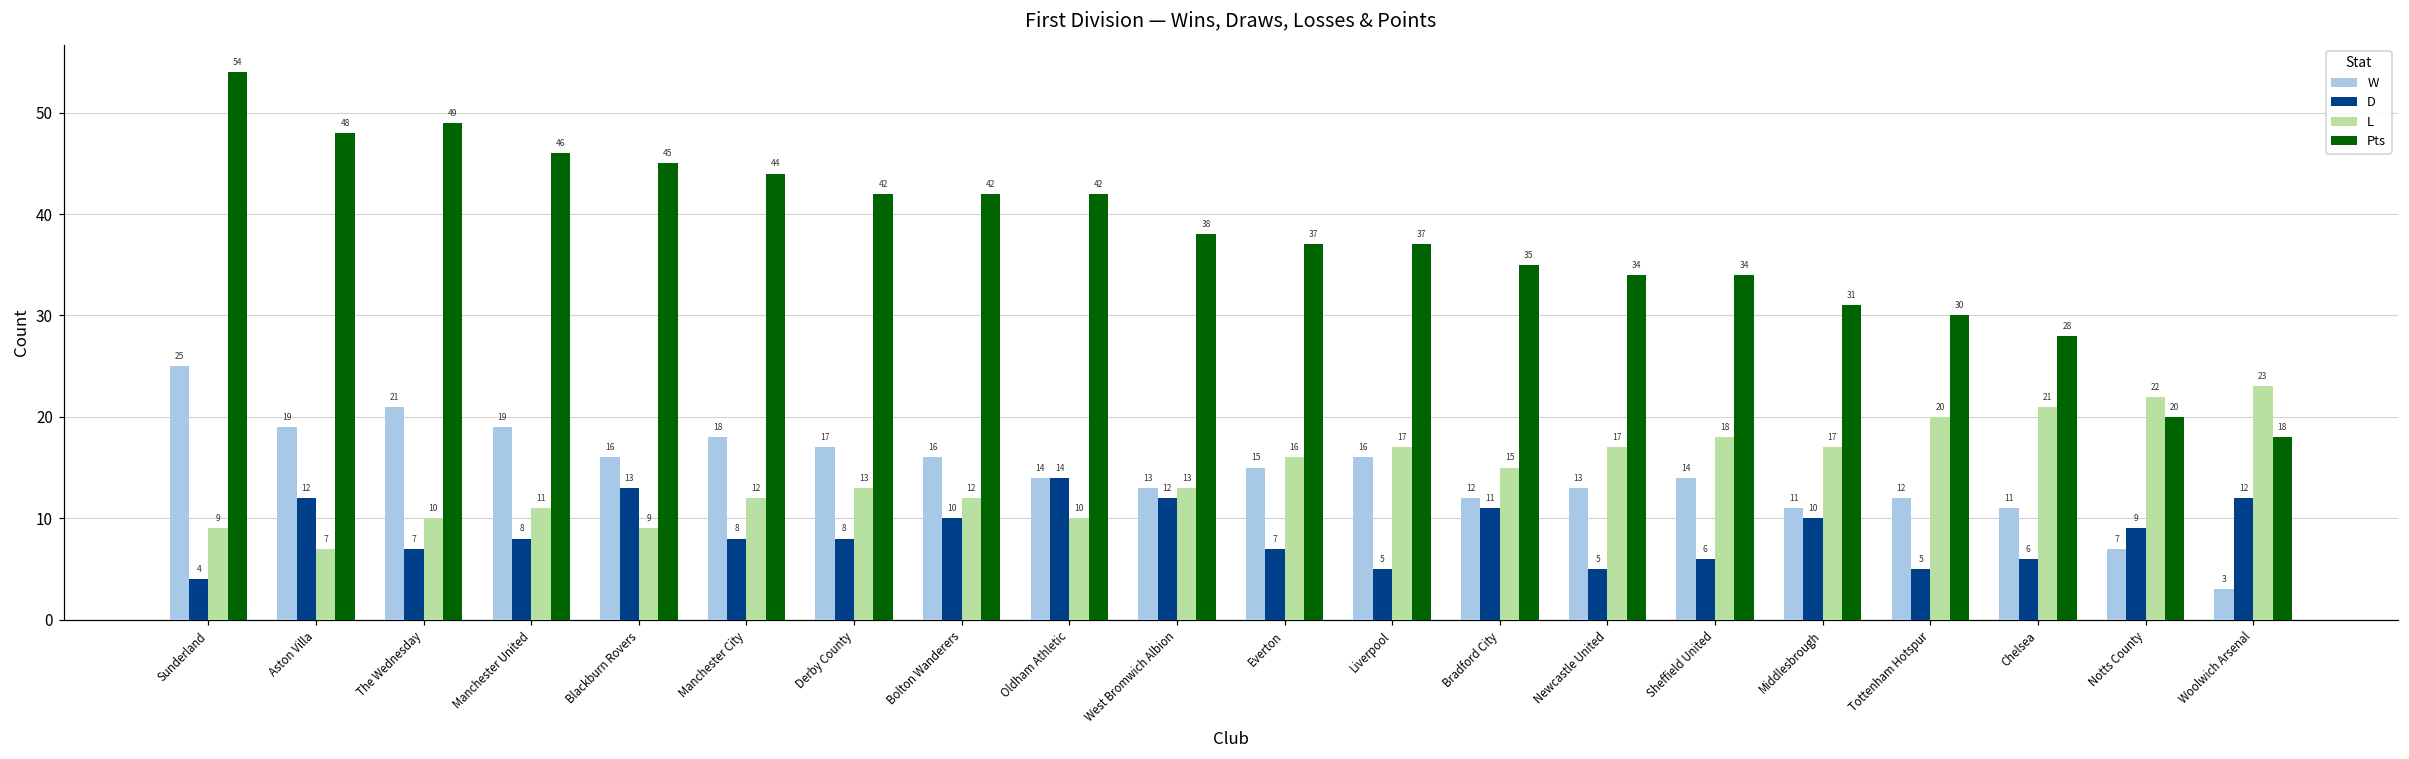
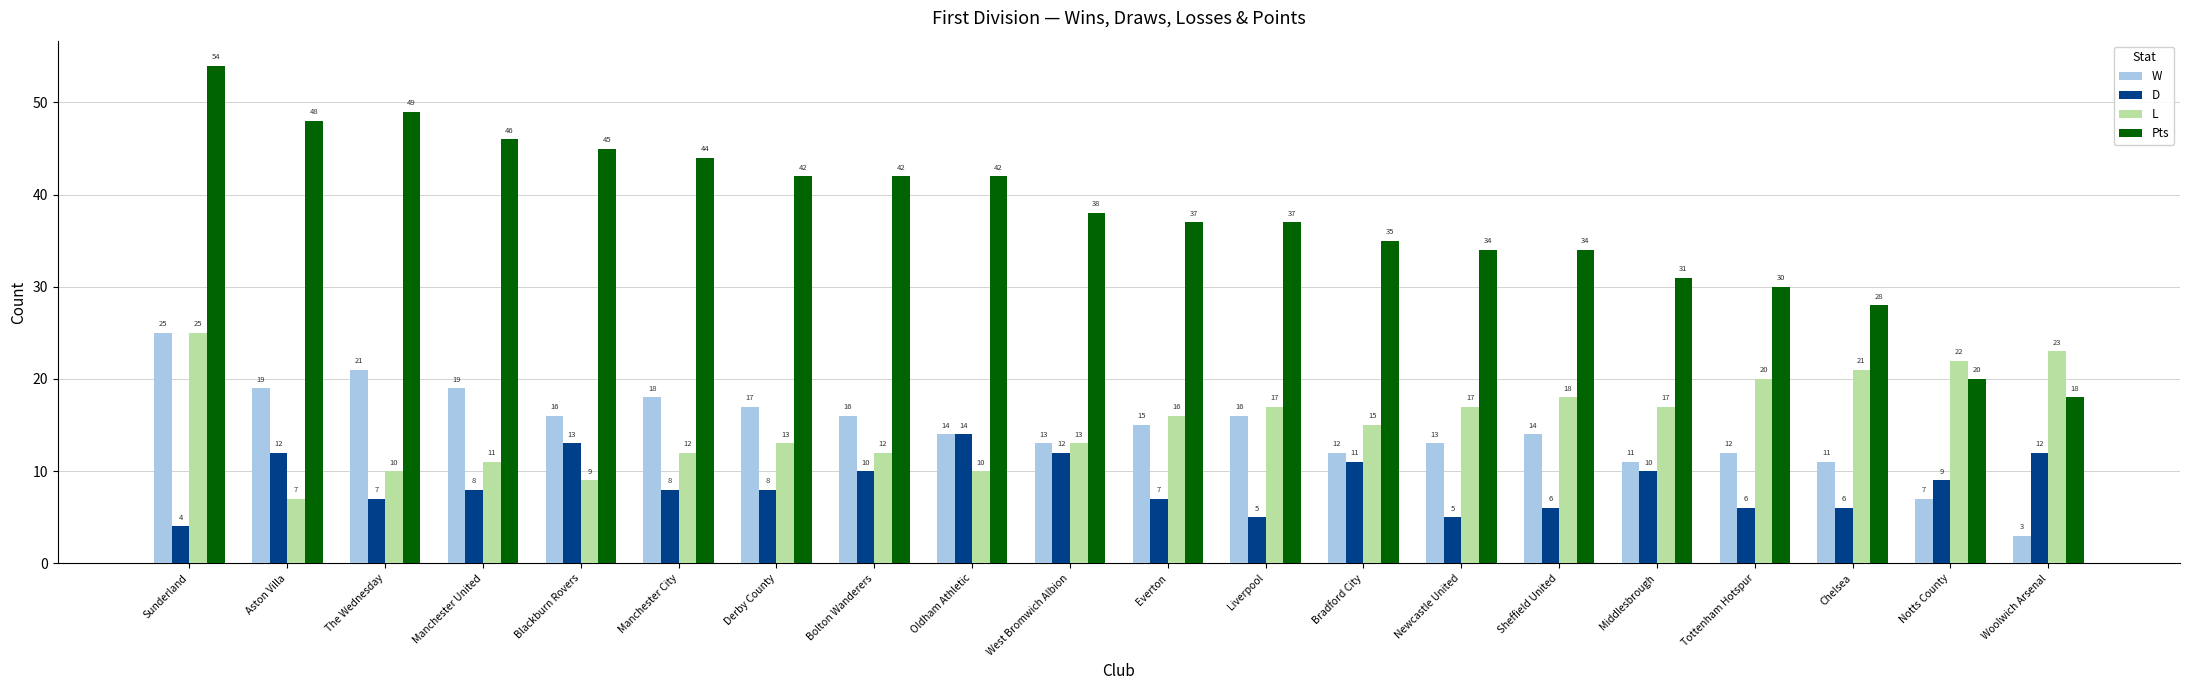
  {
    "W": {
      "Sunderland": 25,
      "Aston Villa": 19,
      "The Wednesday": 21,
      "Manchester United": 19,
      "Blackburn Rovers": 16,
      "Manchester City": 18,
      "Derby County": 17,
      "Bolton Wanderers": 16,
      "Oldham Athletic": 14,
      "West Bromwich Albion": 13,
      "Everton": 15,
      "Liverpool": 16,
      "Bradford City": 12,
      "Newcastle United": 13,
      "Sheffield United": 14,
      "Middlesbrough": 11,
      "Tottenham Hotspur": 12,
      "Chelsea": 11,
      "Notts County": 7,
      "Woolwich Arsenal": 3
    },
    "D": {
      "Sunderland": 4,
      "Aston Villa": 12,
      "The Wednesday": 7,
      "Manchester United": 8,
      "Blackburn Rovers": 13,
      "Manchester City": 8,
      "Derby County": 8,
      "Bolton Wanderers": 10,
      "Oldham Athletic": 14,
      "West Bromwich Albion": 12,
      "Everton": 7,
      "Liverpool": 5,
      "Bradford City": 11,
      "Newcastle United": 5,
      "Sheffield United": 6,
      "Middlesbrough": 10,
-     "Tottenham Hotspur": 5,
+     "Tottenham Hotspur": 6,
      "Chelsea": 6,
      "Notts County": 9,
      "Woolwich Arsenal": 12
    },
    "L": {
-     "Sunderland": 9,
+     "Sunderland": 25,
      "Aston Villa": 7,
      "The Wednesday": 10,
      "Manchester United": 11,
      "Blackburn Rovers": 9,
      "Manchester City": 12,
      "Derby County": 13,
      "Bolton Wanderers": 12,
      "Oldham Athletic": 10,
      "West Bromwich Albion": 13,
      "Everton": 16,
      "Liverpool": 17,
      "Bradford City": 15,
      "Newcastle United": 17,
      "Sheffield United": 18,
      "Middlesbrough": 17,
      "Tottenham Hotspur": 20,
      "Chelsea": 21,
      "Notts County": 22,
      "Woolwich Arsenal": 23
    },
    "Pts": {
      "Sunderland": 54,
      "Aston Villa": 48,
      "The Wednesday": 49,
      "Manchester United": 46,
      "Blackburn Rovers": 45,
      "Manchester City": 44,
      "Derby County": 42,
      "Bolton Wanderers": 42,
      "Oldham Athletic": 42,
      "West Bromwich Albion": 38,
      "Everton": 37,
      "Liverpool": 37,
      "Bradford City": 35,
      "Newcastle United": 34,
      "Sheffield United": 34,
      "Middlesbrough": 31,
      "Tottenham Hotspur": 30,
      "Chelsea": 28,
      "Notts County": 20,
      "Woolwich Arsenal": 18
    }
  }
